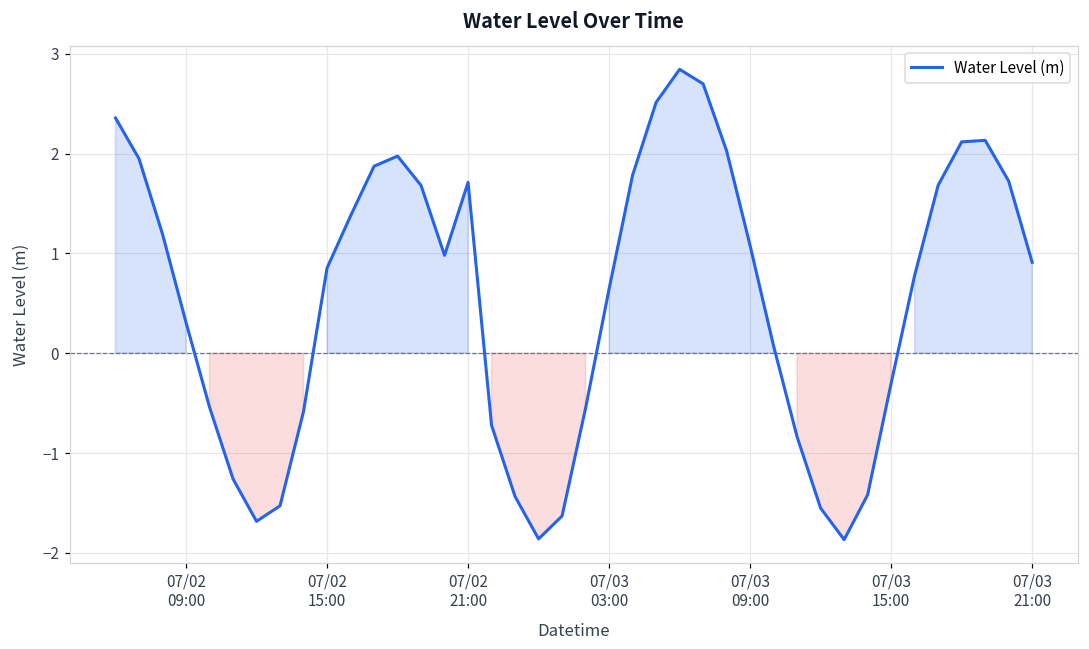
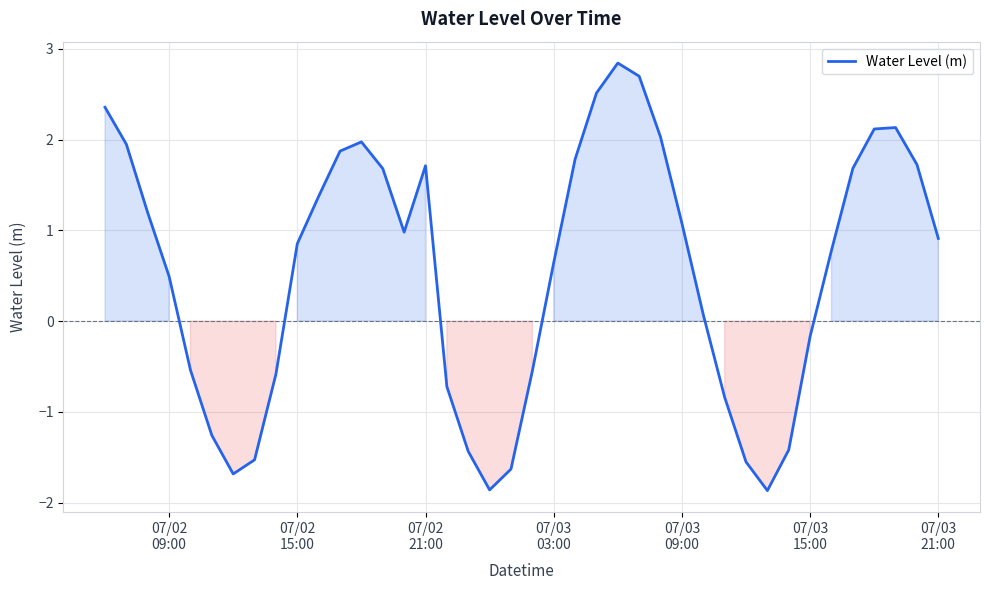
  {
-   "07/02 09:00": 0.3,
+   "07/02 09:00": 0.5,
    "07/02 15:00": 0.9,
    "07/02 21:00": 1.7,
    "07/03 03:00": 0.6,
    "07/03 09:00": 1.1,
-   "07/03 15:00": -0.3,
+   "07/03 15:00": -0.2,
    "07/03 21:00": 0.9
  }
